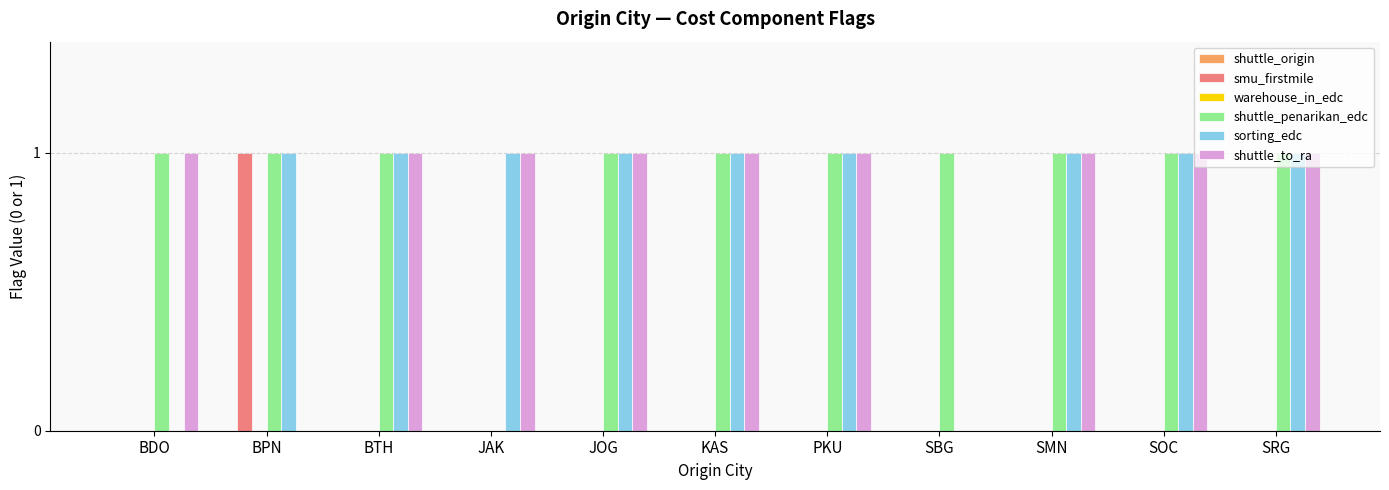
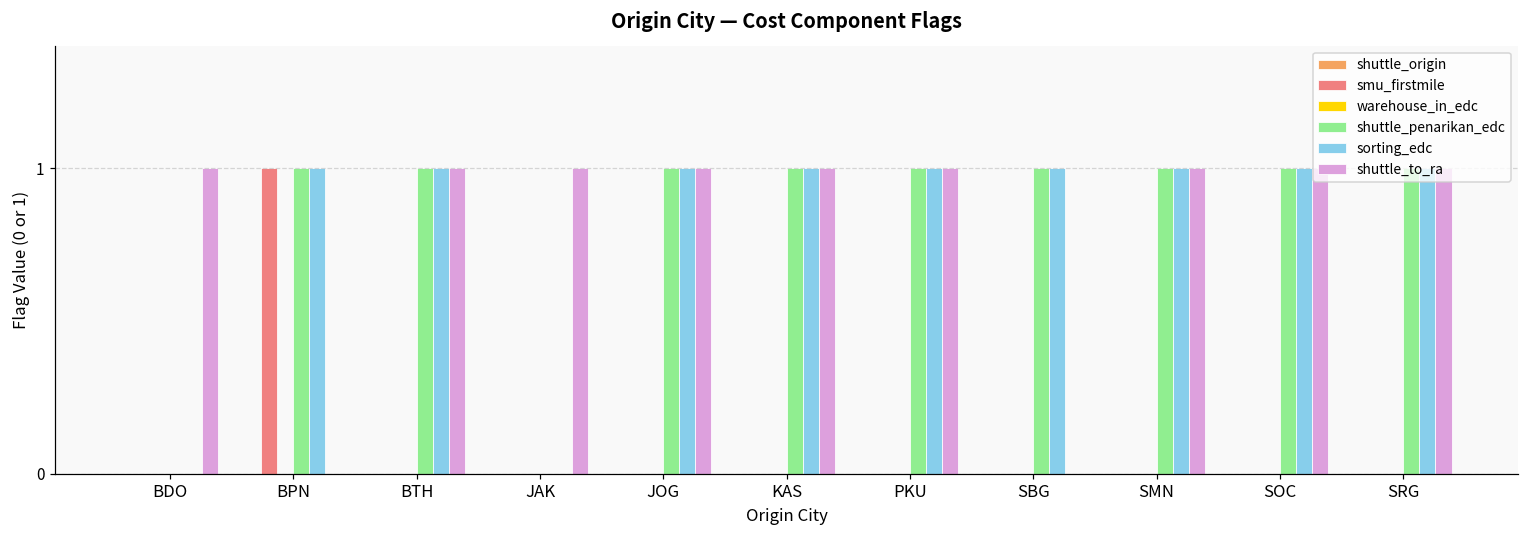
  {
    "warehouse_in_edc": {
      "BDO": 0,
      "BPN": 0,
      "BTH": 0,
      "JAK": 0,
      "JOG": 0,
      "KAS": 0,
      "PKU": 0,
      "SBG": 0,
      "SMN": 0,
      "SOC": 0,
      "SRG": 0
    },
    "shuttle_penarikan_edc": {
-     "BDO": 1,
+     "BDO": 0,
      "BPN": 1,
      "BTH": 1,
      "JAK": 0,
      "JOG": 1,
      "KAS": 1,
      "PKU": 1,
      "SBG": 1,
      "SMN": 1,
      "SOC": 1
    },
    "sorting_edc": {
      "BDO": 0,
      "BPN": 1,
      "BTH": 1,
-     "JAK": 1,
+     "JAK": 0,
      "JOG": 1,
      "KAS": 1,
      "PKU": 1,
-     "SBG": 0,
+     "SBG": 1,
      "SMN": 1,
      "SOC": 1
    },
    "shuttle_to_ra": {
      "BDO": 1,
      "BPN": 0,
      "BTH": 1,
      "JAK": 1,
      "JOG": 1,
      "KAS": 1,
      "PKU": 1,
      "SBG": 0,
      "SMN": 1
    }
  }
